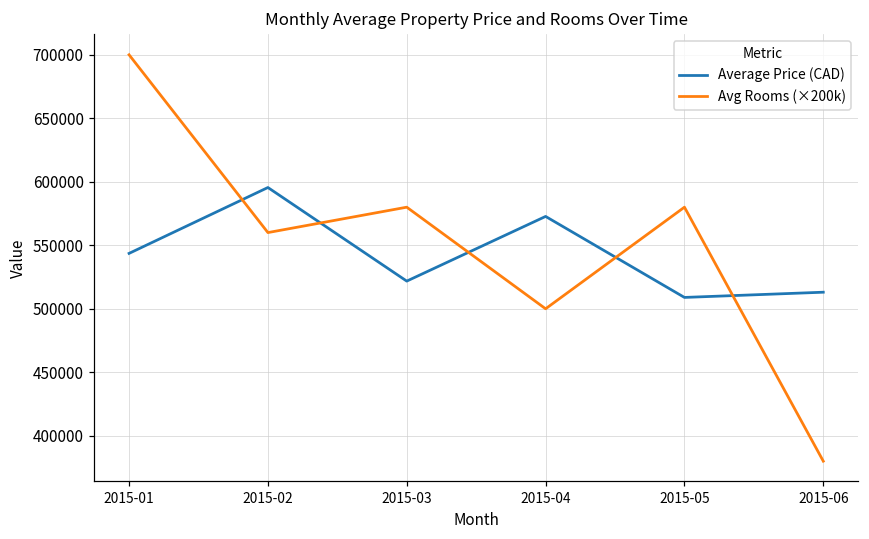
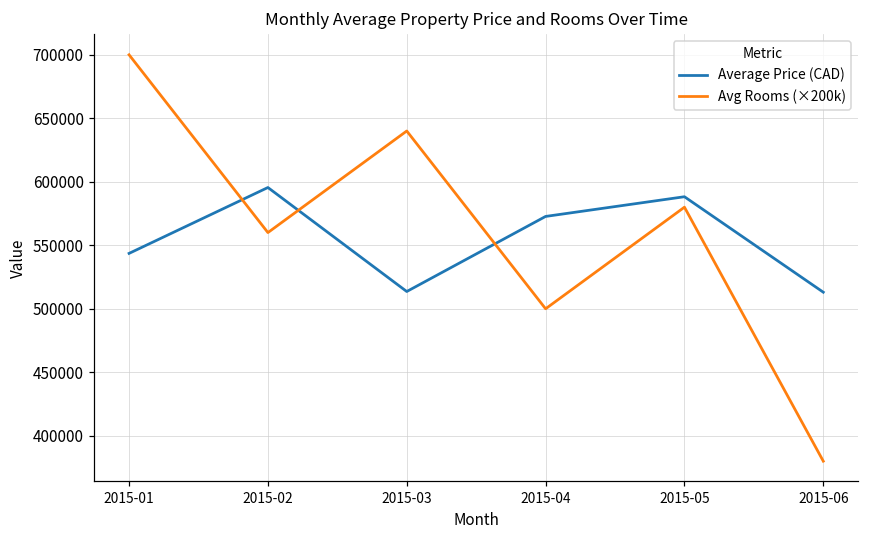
  {
    "Average Price (CAD)": {
      "2015-01": 544000,
      "2015-02": 595000,
-     "2015-03": 522000,
+     "2015-03": 514000,
      "2015-04": 573000,
-     "2015-05": 509000,
+     "2015-05": 588000,
      "2015-06": 513000
    },
    "Avg Rooms (×200k)": {
      "2015-01": 700000,
      "2015-02": 560000,
-     "2015-03": 580000,
+     "2015-03": 640000,
      "2015-04": 500000,
      "2015-05": 580000,
      "2015-06": 380000
    }
  }
